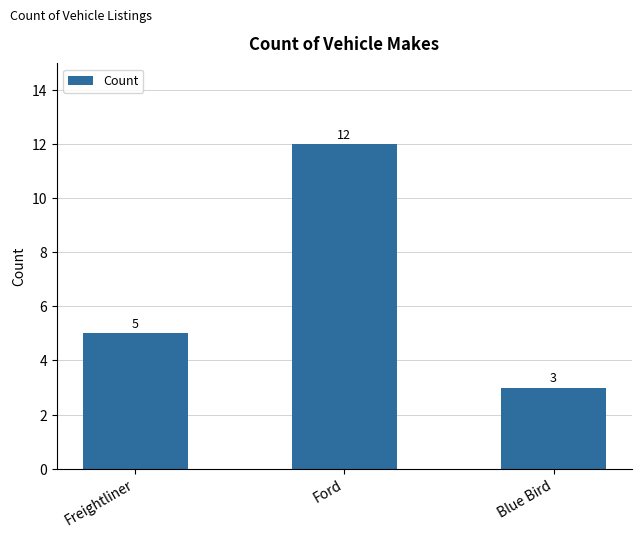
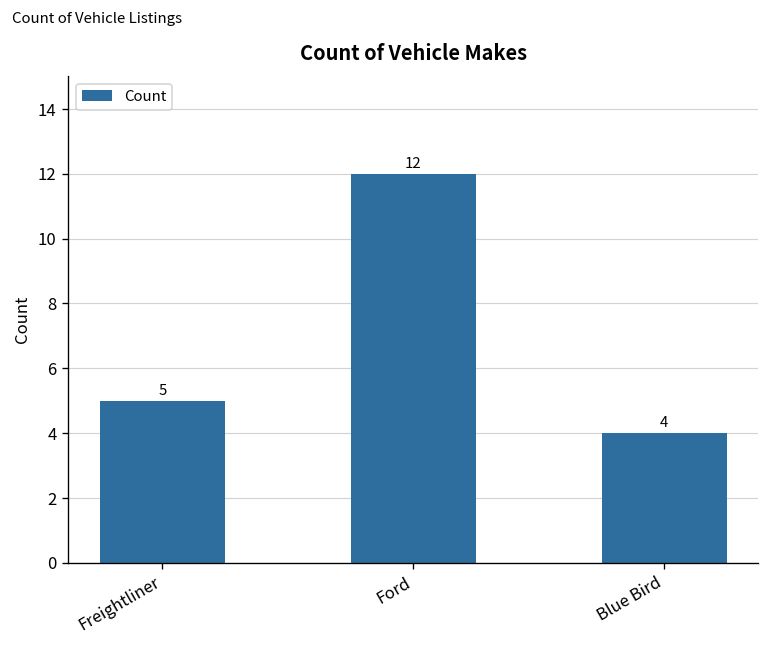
  {
    "Freightliner": 5,
    "Ford": 12,
-   "Blue Bird": 3
+   "Blue Bird": 4
  }
